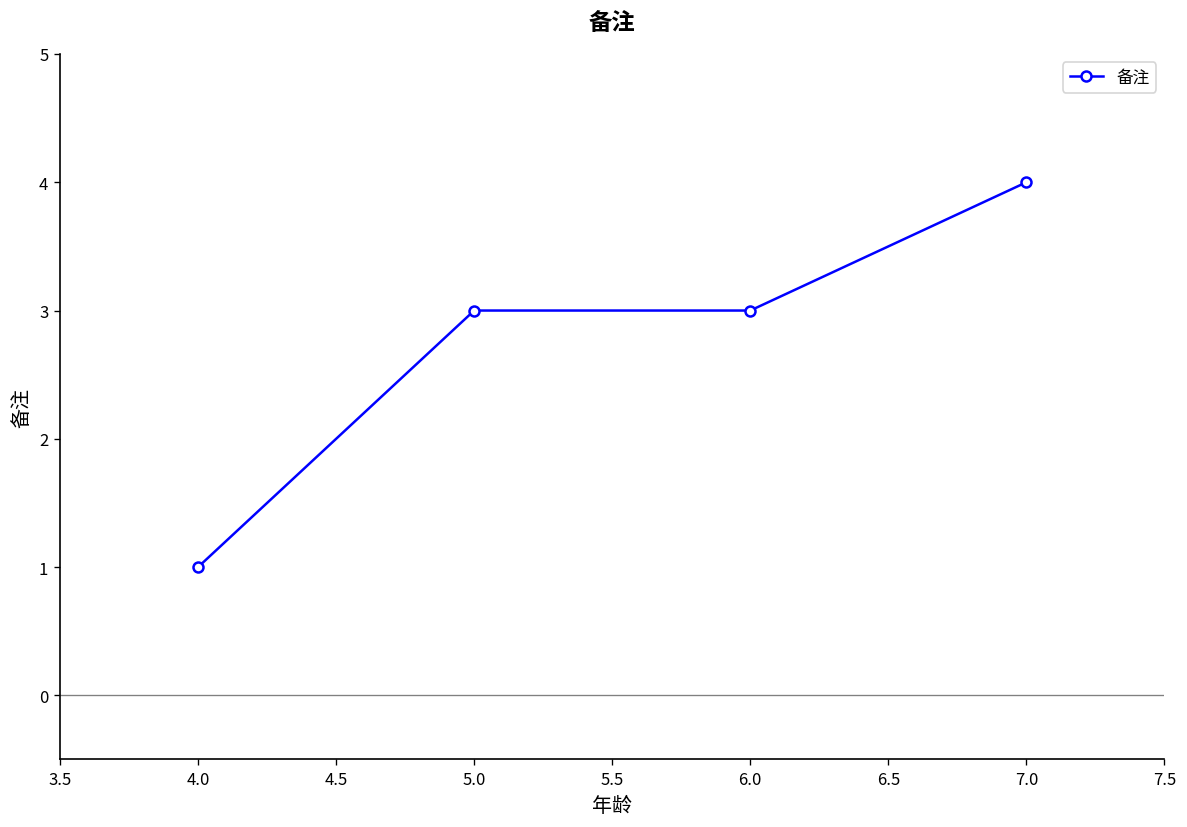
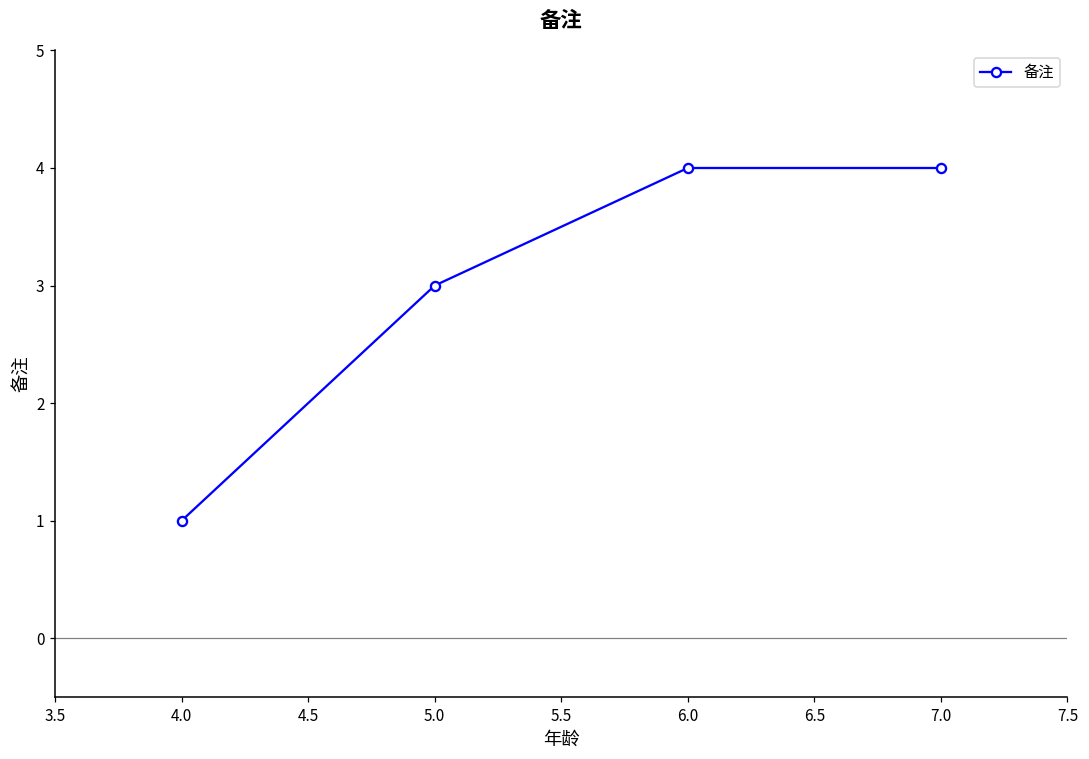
  {
    "4.0": 1,
    "5.0": 3,
-   "6.0": 3,
+   "6.0": 4,
    "7.0": 4
  }
